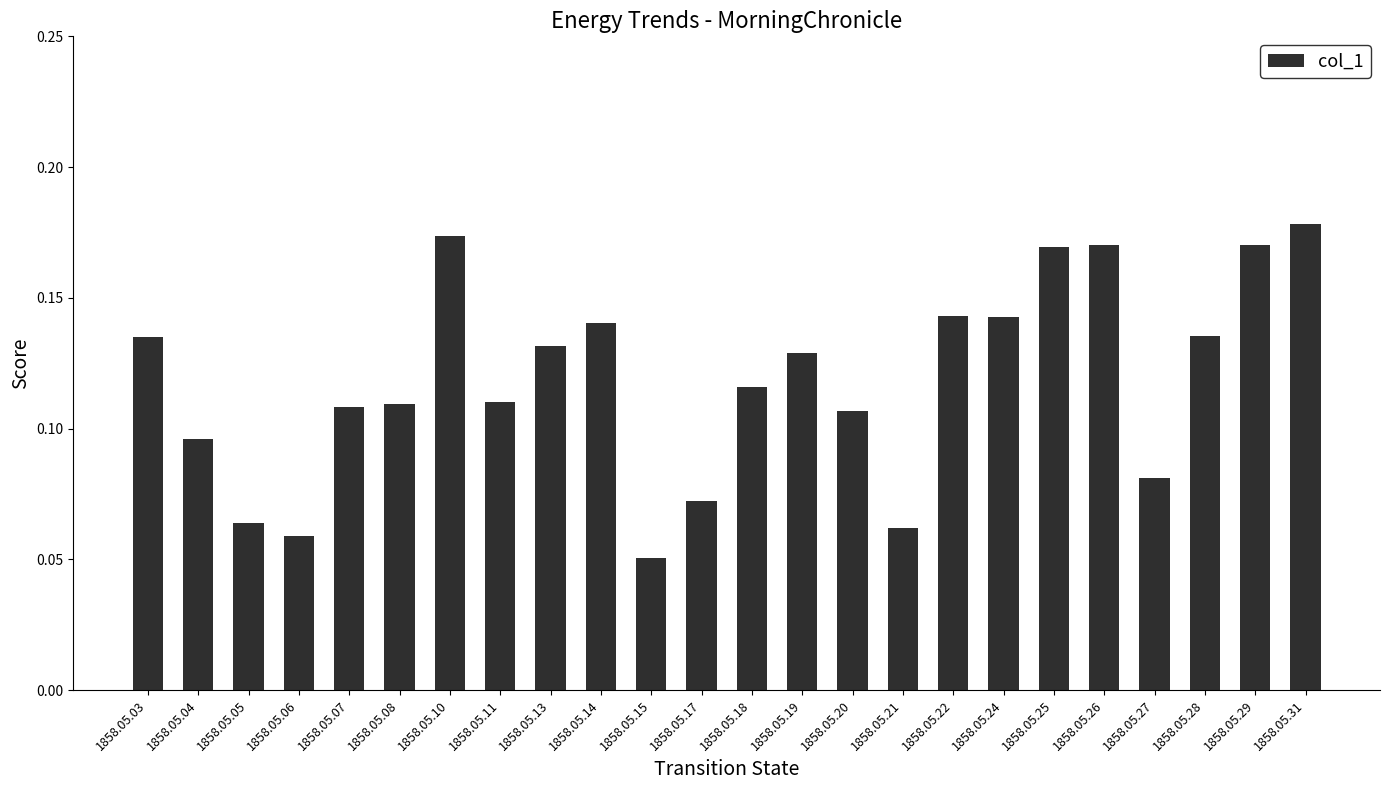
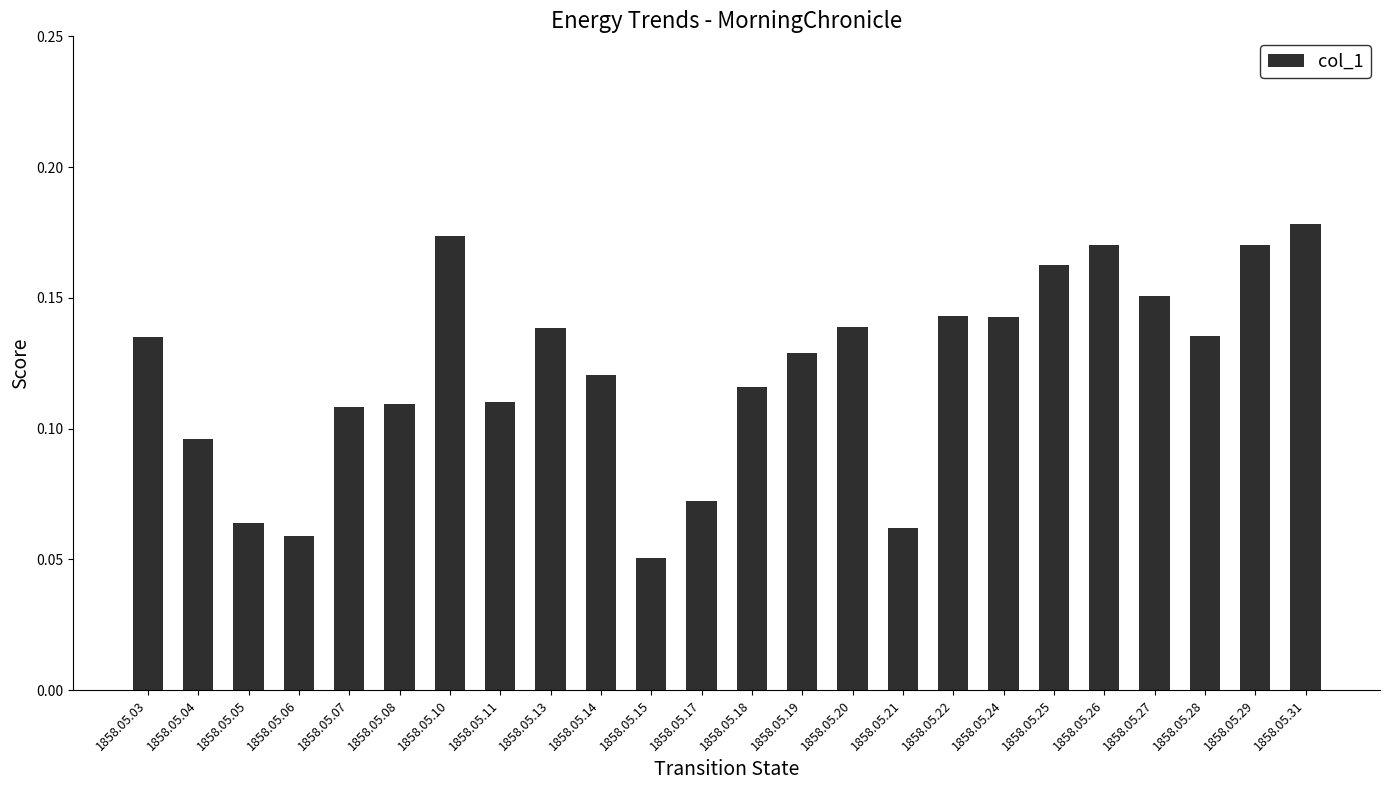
  {
    "1858.05.03": 0.135,
    "1858.05.04": 0.096,
    "1858.05.05": 0.064,
    "1858.05.06": 0.059,
    "1858.05.07": 0.108,
    "1858.05.08": 0.109,
    "1858.05.10": 0.173,
    "1858.05.11": 0.110,
-   "1858.05.13": 0.131,
-   "1858.05.14": 0.141,
+   "1858.05.13": 0.139,
+   "1858.05.14": 0.120,
    "1858.05.15": 0.051,
    "1858.05.17": 0.072,
    "1858.05.18": 0.116,
    "1858.05.19": 0.129,
-   "1858.05.20": 0.107,
+   "1858.05.20": 0.139,
    "1858.05.21": 0.062,
    "1858.05.22": 0.143,
    "1858.05.24": 0.143,
-   "1858.05.25": 0.169,
+   "1858.05.25": 0.162,
    "1858.05.26": 0.170,
-   "1858.05.27": 0.081,
+   "1858.05.27": 0.151,
    "1858.05.28": 0.135,
    "1858.05.29": 0.170,
    "1858.05.31": 0.178
  }
